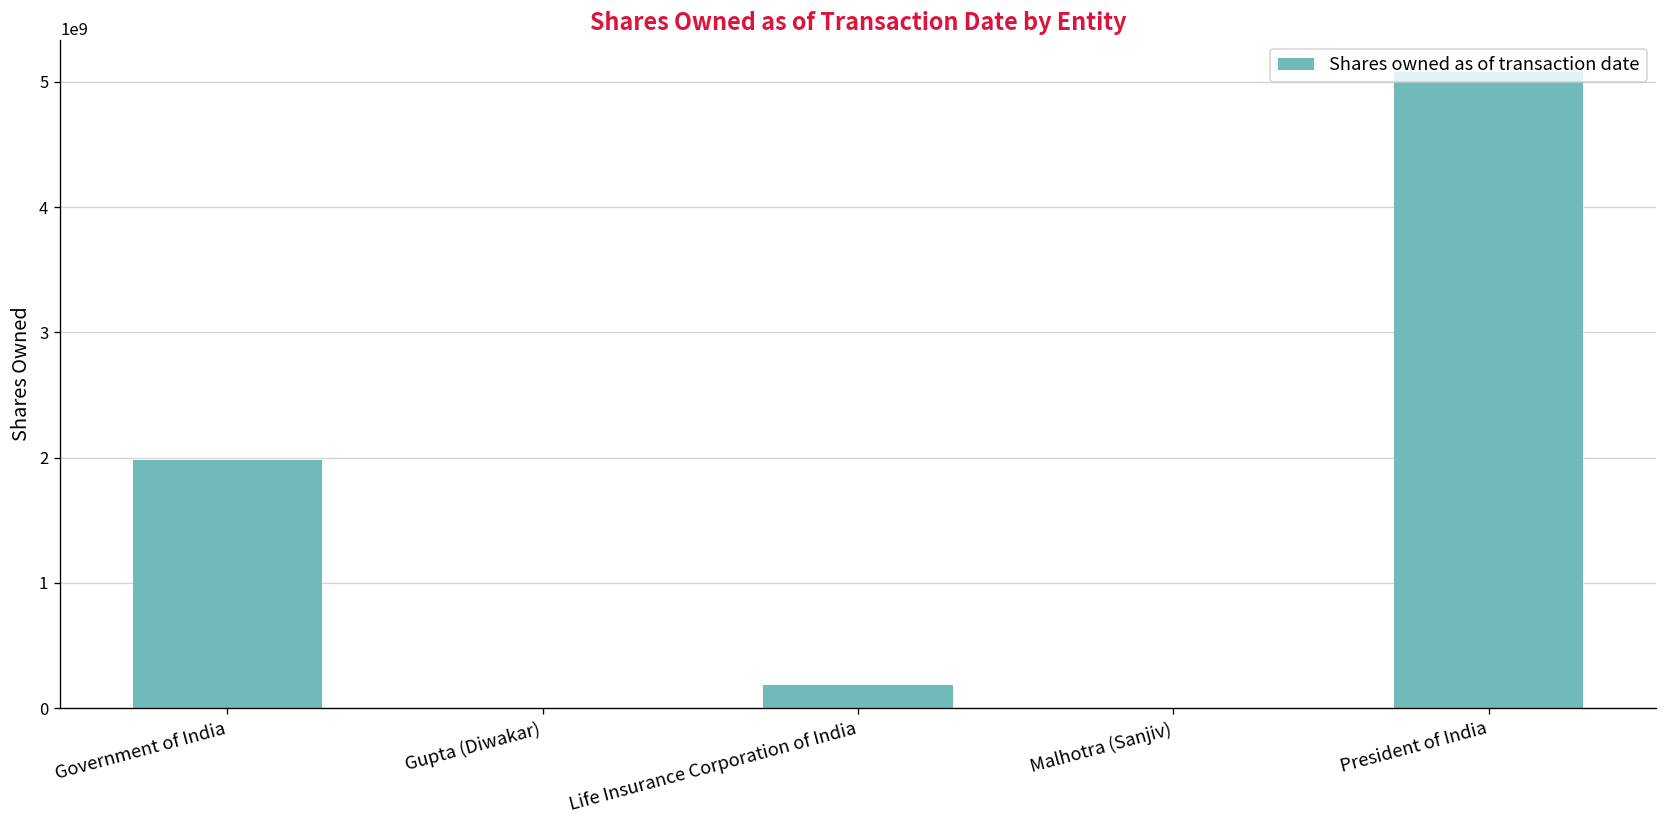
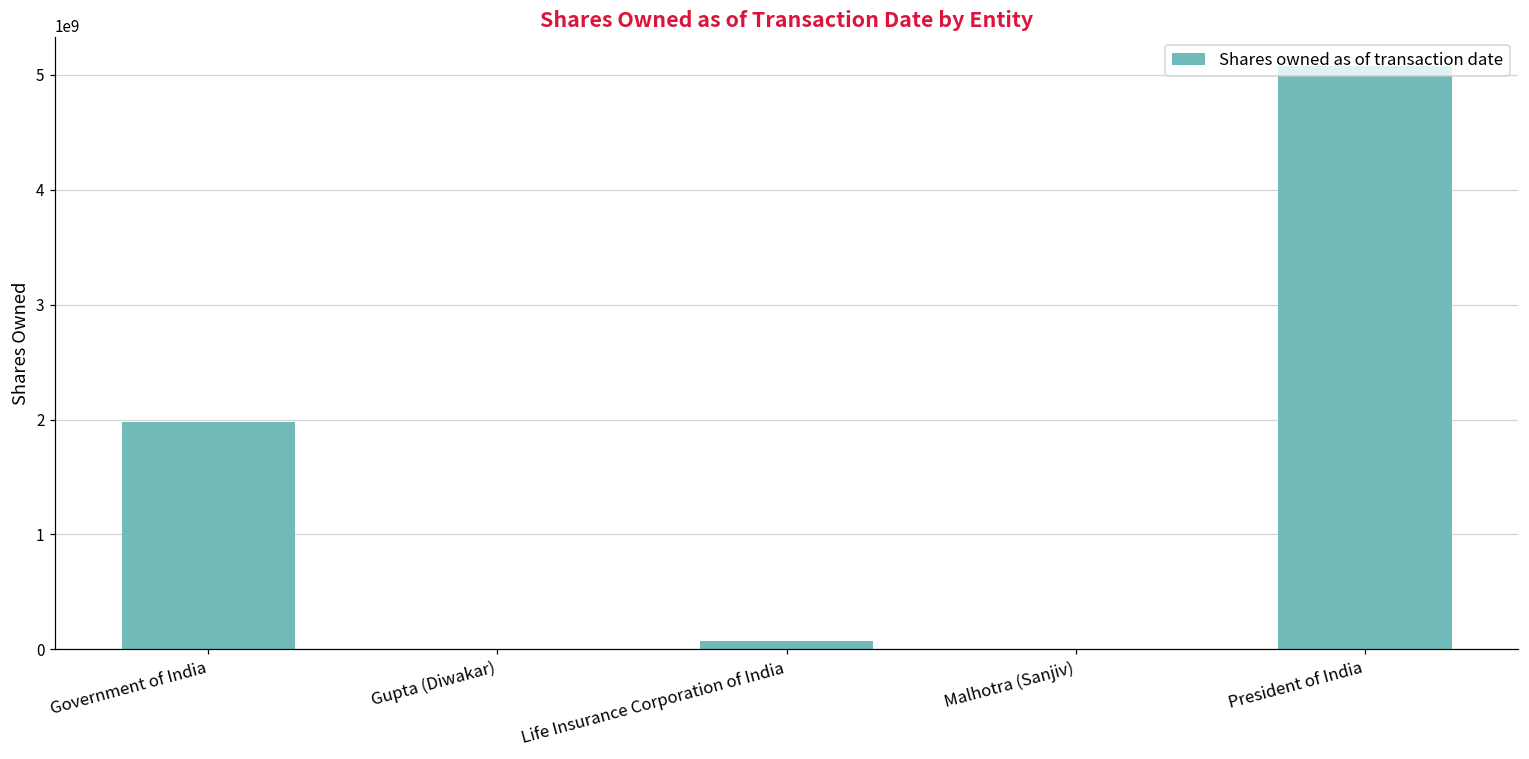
  {
    "Government of India": 1980000000,
-   "Life Insurance Corporation of India": 190000000
+   "Life Insurance Corporation of India": 70000000
  }
